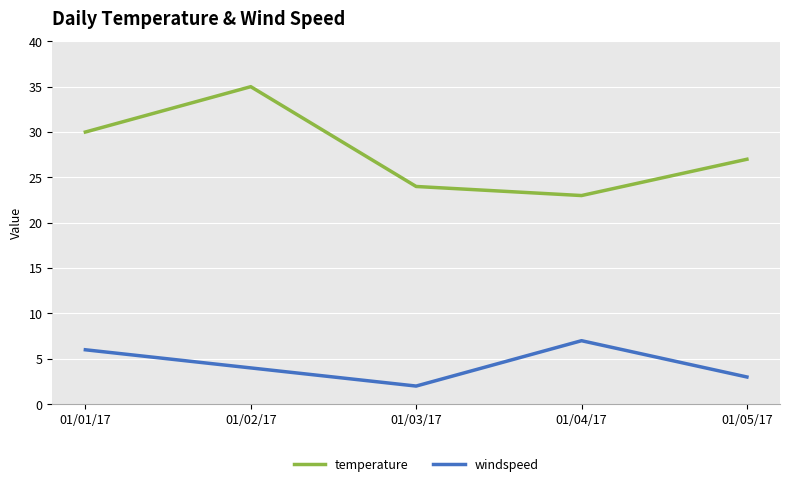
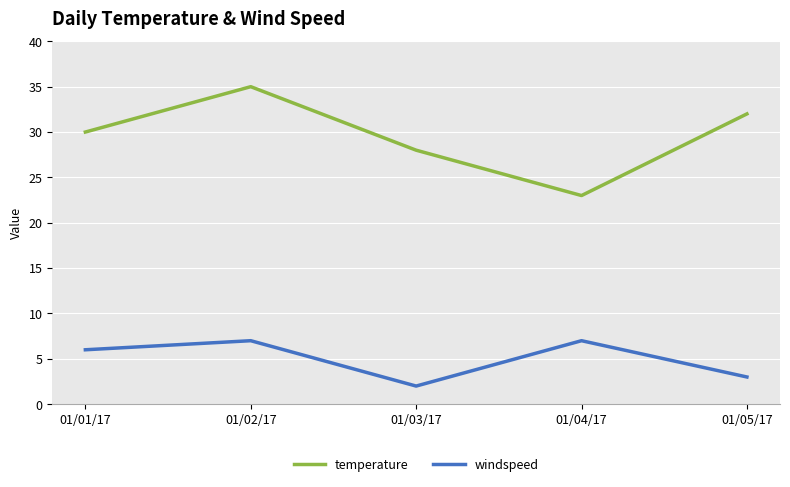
  {
    "temperature": {
      "01/01/17": 30,
      "01/02/17": 35,
-     "01/03/17": 24,
+     "01/03/17": 28,
      "01/04/17": 23,
-     "01/05/17": 27
+     "01/05/17": 32
    },
    "windspeed": {
      "01/01/17": 6,
-     "01/02/17": 4,
+     "01/02/17": 7,
      "01/03/17": 2,
      "01/04/17": 7,
      "01/05/17": 3
    }
  }
